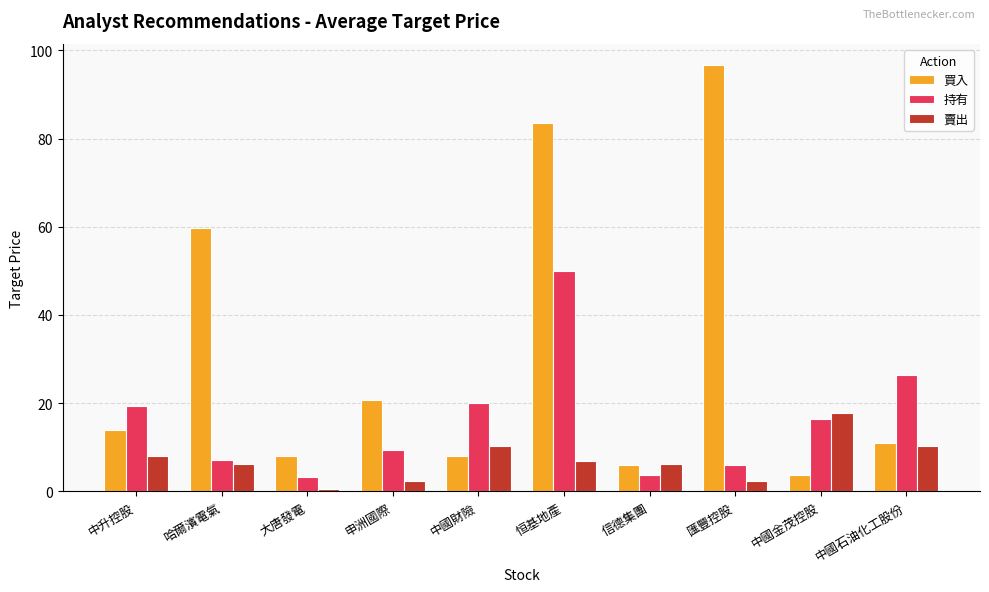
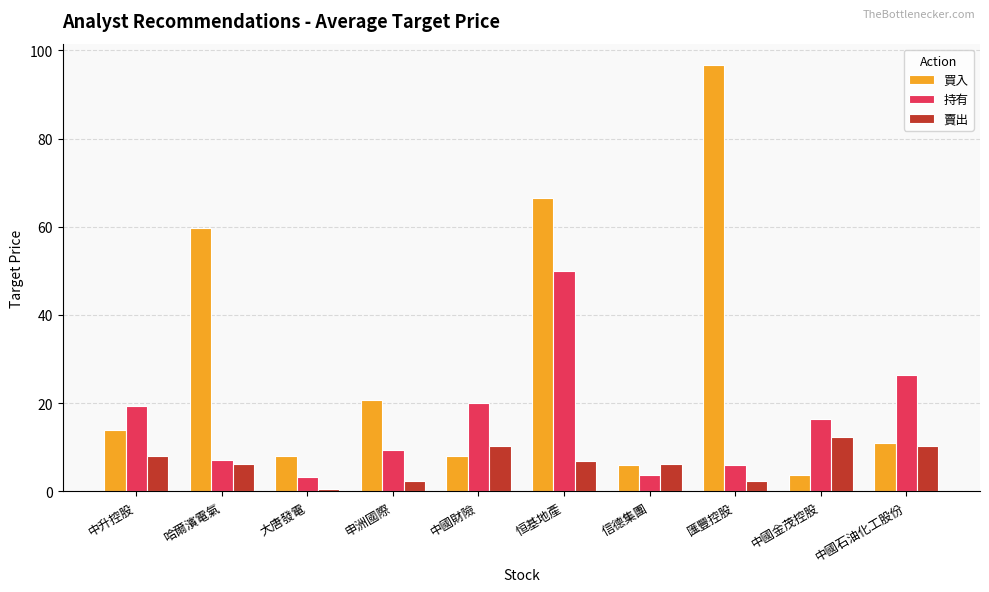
  {
    "買入": {
      "中升控股": 14,
      "哈爾濱電氣": 60,
      "大唐發電": 8,
      "申洲國際": 21,
      "中國財險": 8,
-     "恒基地產": 84,
+     "恒基地產": 67,
      "信德集團": 6,
      "匯豐控股": 97,
      "中國金茂控股": 4,
      "中國石油化工股份": 11
    },
    "持有": {
      "中升控股": 19,
      "哈爾濱電氣": 7,
      "大唐發電": 3,
      "申洲國際": 9,
      "中國財險": 20,
      "恒基地產": 50,
      "信德集團": 4,
      "匯豐控股": 6,
      "中國金茂控股": 17,
      "中國石油化工股份": 27
    },
    "賣出": {
      "中升控股": 8,
      "哈爾濱電氣": 6,
      "申洲國際": 2,
      "中國財險": 10,
      "恒基地產": 7,
      "信德集團": 6,
      "匯豐控股": 2,
-     "中國金茂控股": 18,
+     "中國金茂控股": 12,
      "中國石油化工股份": 10
    }
  }
